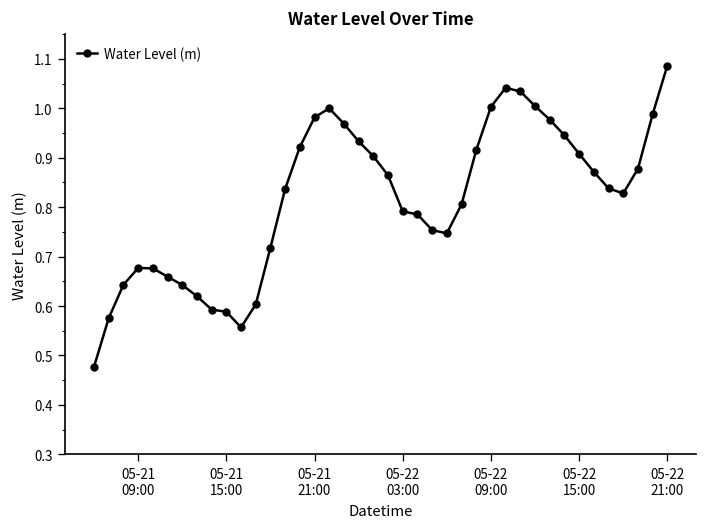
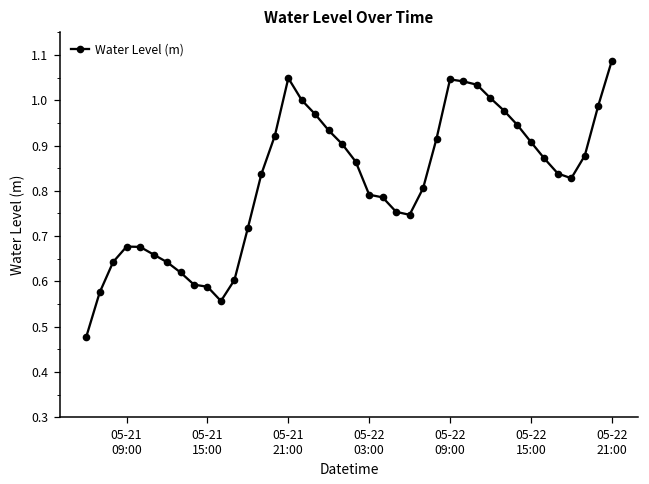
  {
    "05-21 09:00": 0.68,
    "05-21 15:00": 0.59,
-   "05-21 21:00": 0.98,
+   "05-21 21:00": 1.05,
    "05-22 03:00": 0.79,
-   "05-22 09:00": 1.00,
+   "05-22 09:00": 1.05,
    "05-22 15:00": 0.91,
    "05-22 21:00": 1.09
  }
